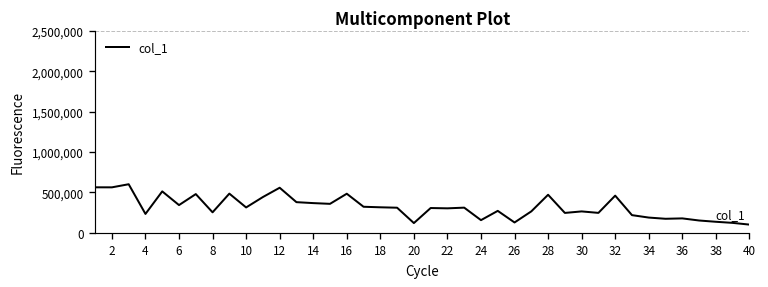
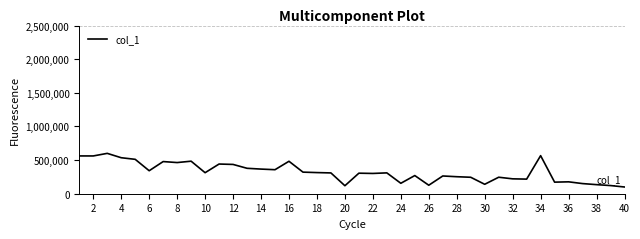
  {
    "2": "600,000",
-   "4": "200,000",
+   "4": "500,000",
    "6": "300,000",
-   "8": "300,000",
+   "8": "500,000",
    "10": "300,000",
-   "12": "600,000",
+   "12": "400,000",
    "14": "400,000",
    "16": "500,000",
    "18": "300,000",
    "20": "100,000",
    "22": "300,000",
    "24": "200,000",
    "26": "100,000",
-   "28": "500,000",
-   "30": "300,000",
-   "32": "500,000",
-   "34": "200,000",
+   "28": "300,000",
+   "30": "100,000",
+   "32": "200,000",
+   "34": "600,000",
    "36": "200,000",
    "40": "100,000"
  }
